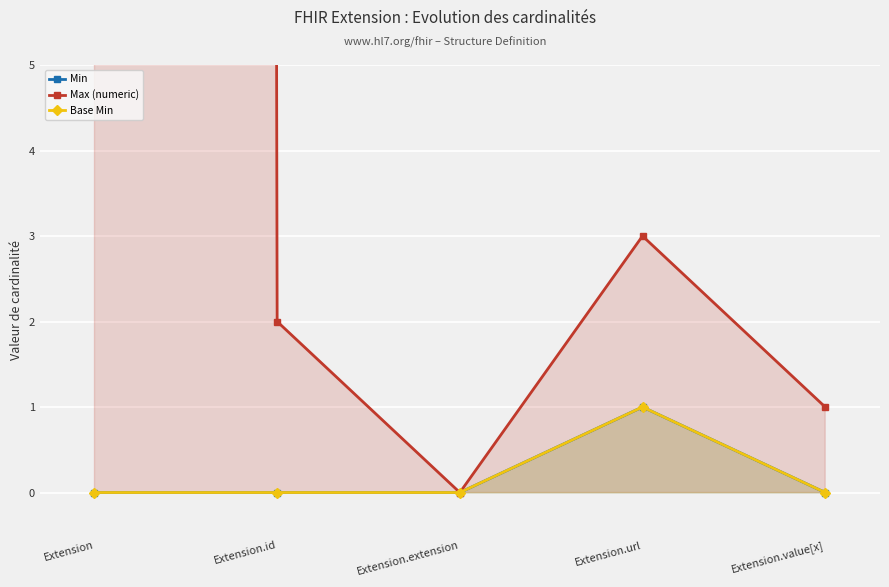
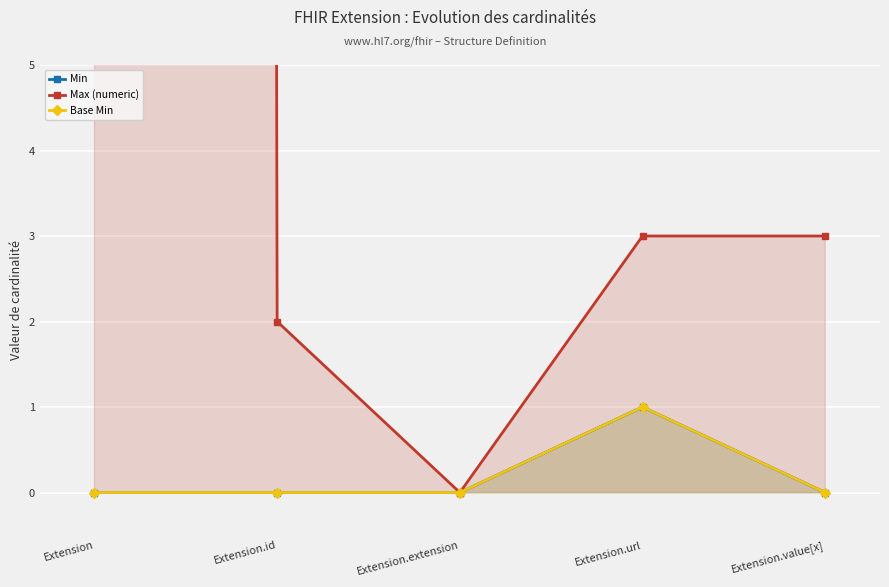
  {
    "Base Min": {
      "Extension": 0,
      "Extension.id": 0,
      "Extension.url": 1,
      "Extension.value[x]": 0
    },
    "Max (numeric)": {
      "Extension.id": 2,
      "Extension.url": 3,
-     "Extension.value[x]": 1
+     "Extension.value[x]": 3
    }
  }
